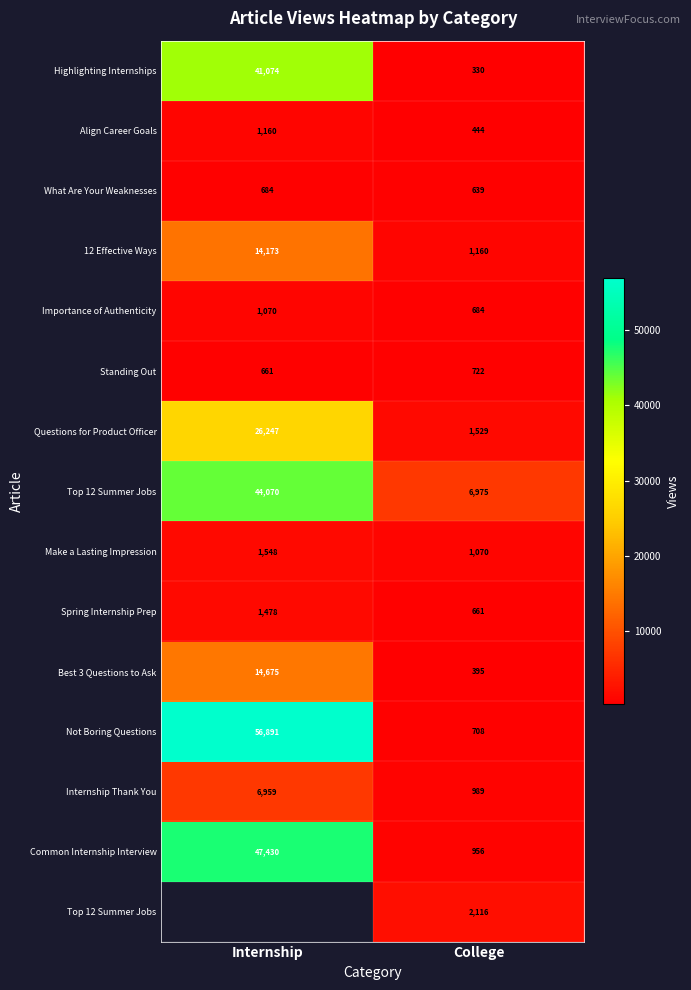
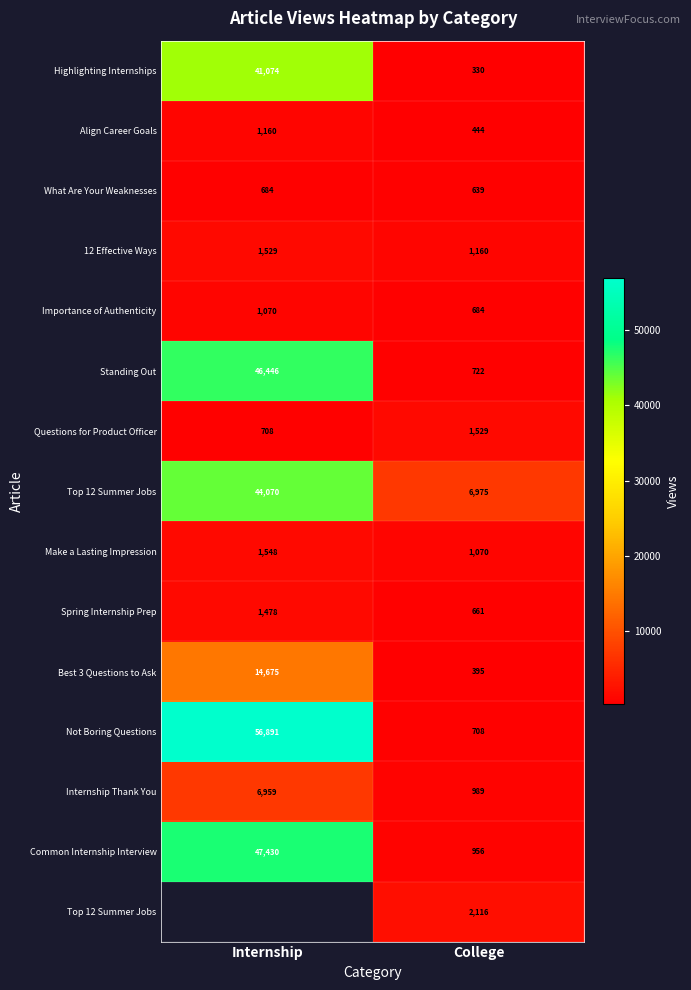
  {
    "Highlighting Internships": {
      "Internship": "41,074",
      "College": "330"
    },
    "Align Career Goals": {
      "Internship": "1,160",
      "College": "444"
    },
    "What Are Your Weaknesses": {
      "Internship": "684",
      "College": "639"
    },
    "12 Effective Ways": {
-     "Internship": "14,173",
+     "Internship": "1,529",
      "College": "1,160"
    },
    "Importance of Authenticity": {
      "Internship": "1,070",
      "College": "684"
    },
    "Standing Out": {
-     "Internship": "661",
+     "Internship": "46,446",
      "College": "722"
    },
    "Questions for Product Officer": {
-     "Internship": "26,247",
+     "Internship": "708",
      "College": "1,529"
    },
    "Top 12 Summer Jobs": {
      "Internship": "44,070"
    },
    "Make a Lasting Impression": {
      "Internship": "1,548",
      "College": "1,070"
    },
    "Spring Internship Prep": {
      "Internship": "1,478",
      "College": "661"
    },
    "Best 3 Questions to Ask": {
      "Internship": "14,675",
      "College": "395"
    },
    "Not Boring Questions": {
      "Internship": "56,891",
      "College": "708"
    },
    "Internship Thank You": {
      "Internship": "6,959",
      "College": "989"
    },
    "Common Internship Interview": {
      "Internship": "47,430",
      "College": "956"
    }
  }
